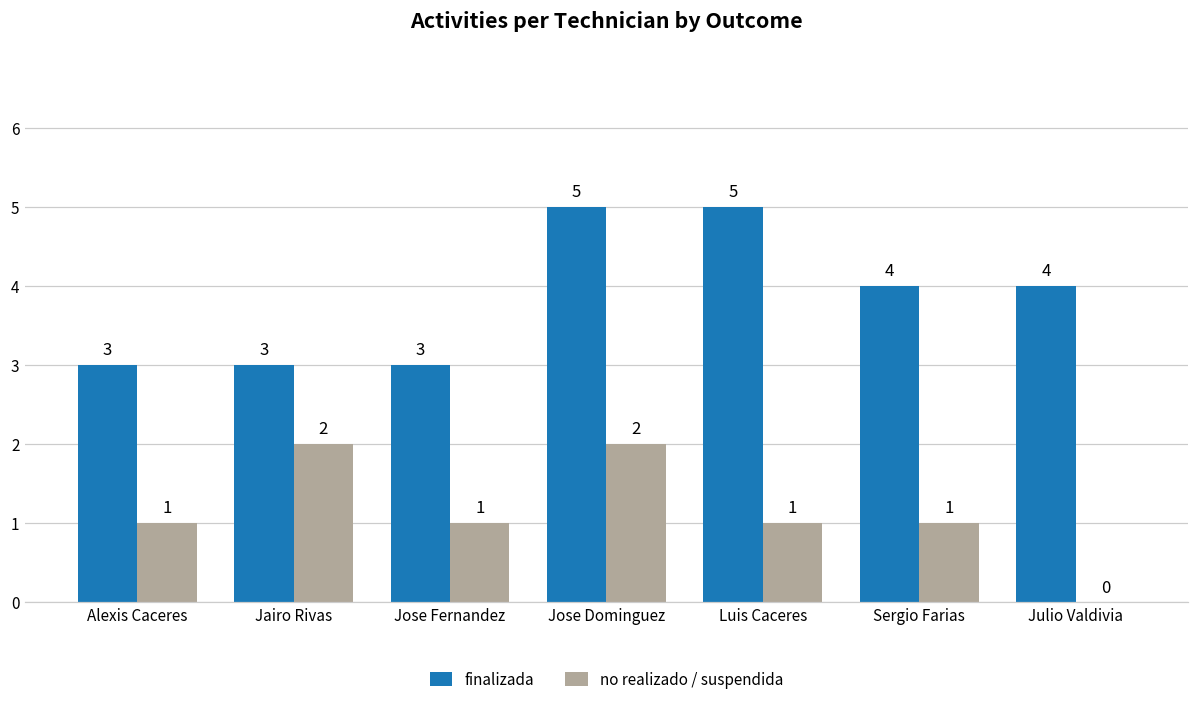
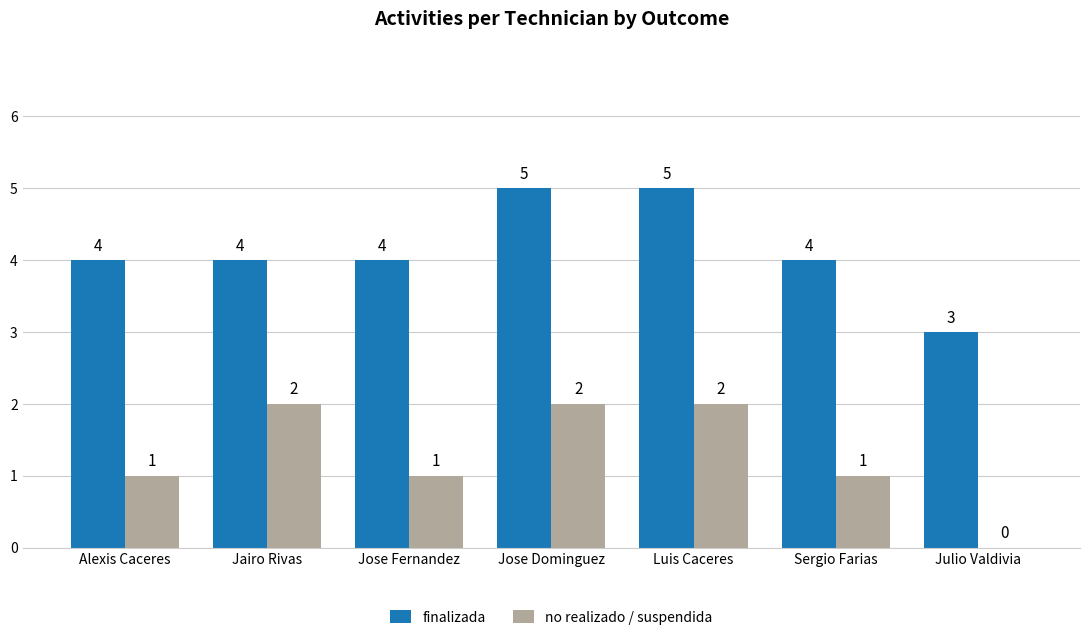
  {
    "finalizada": {
-     "Alexis Caceres": 3,
-     "Jairo Rivas": 3,
-     "Jose Fernandez": 3,
+     "Alexis Caceres": 4,
+     "Jairo Rivas": 4,
+     "Jose Fernandez": 4,
      "Jose Dominguez": 5,
      "Luis Caceres": 5,
      "Sergio Farias": 4,
-     "Julio Valdivia": 4
+     "Julio Valdivia": 3
    },
    "no realizado / suspendida": {
      "Alexis Caceres": 1,
      "Jairo Rivas": 2,
      "Jose Fernandez": 1,
      "Jose Dominguez": 2,
-     "Luis Caceres": 1,
+     "Luis Caceres": 2,
      "Sergio Farias": 1,
      "Julio Valdivia": 0
    }
  }
